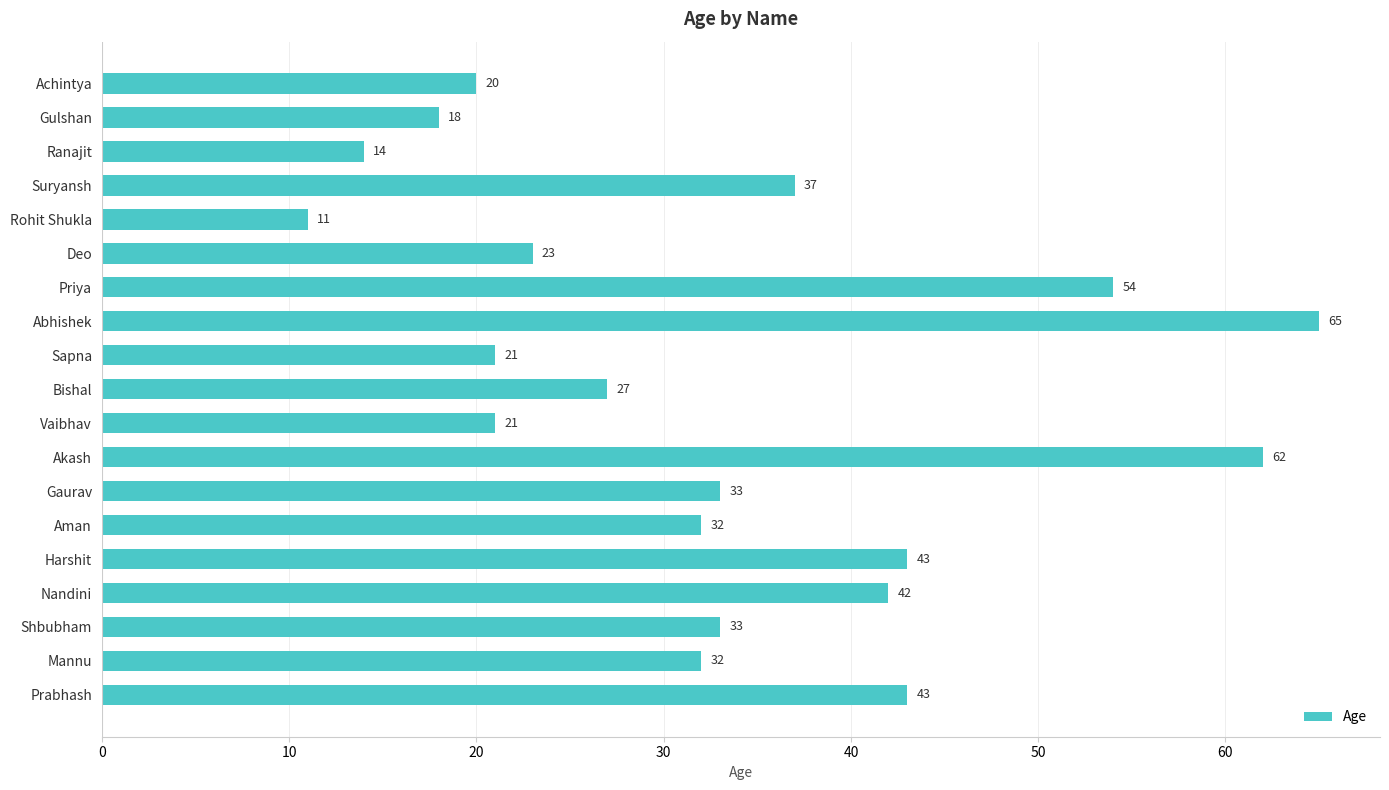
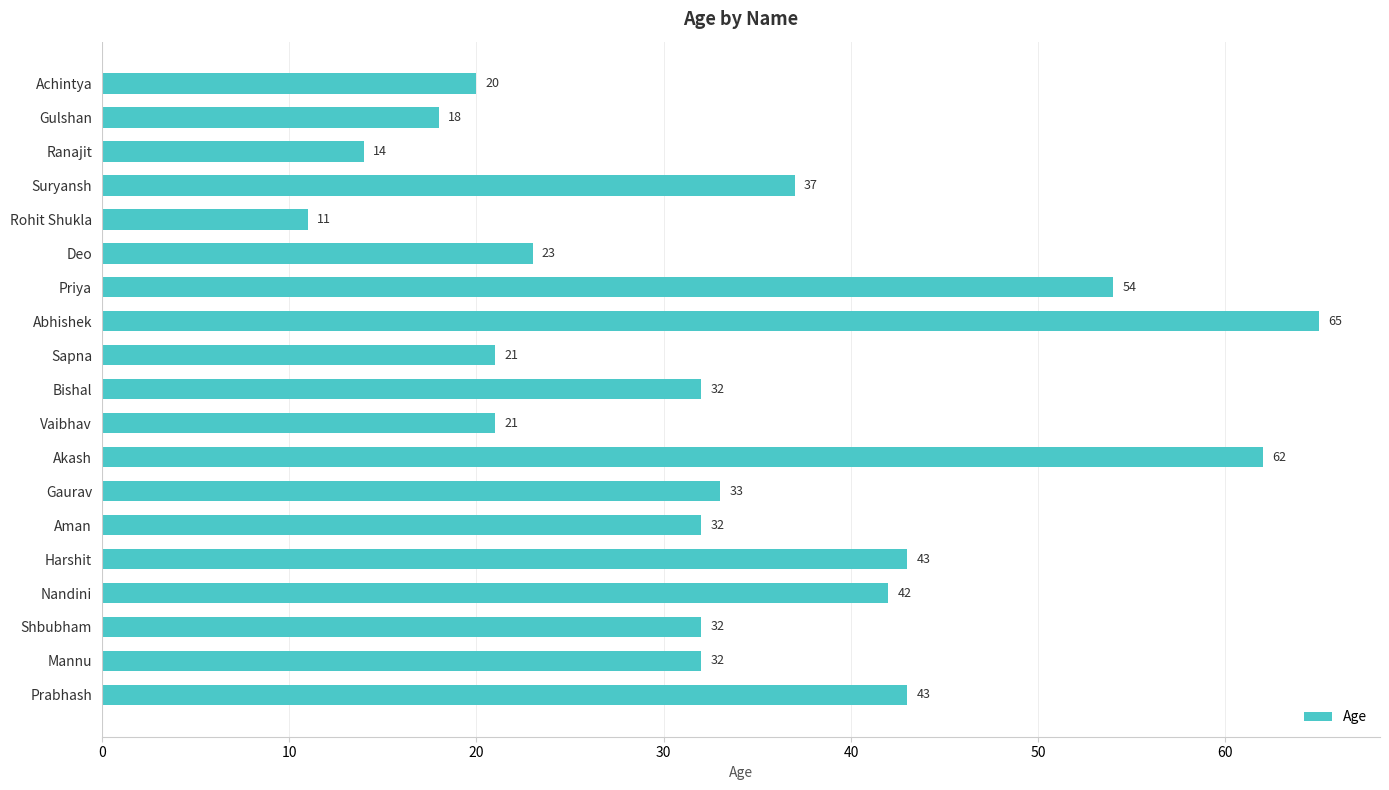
  {
    "Achintya": 20,
    "Gulshan": 18,
    "Ranajit": 14,
    "Suryansh": 37,
    "Rohit Shukla": 11,
    "Deo": 23,
    "Priya": 54,
    "Abhishek": 65,
    "Sapna": 21,
-   "Bishal": 27,
+   "Bishal": 32,
    "Vaibhav": 21,
    "Akash": 62,
    "Gaurav": 33,
    "Aman": 32,
    "Harshit": 43,
    "Nandini": 42,
-   "Shbubham": 33,
+   "Shbubham": 32,
    "Mannu": 32,
    "Prabhash": 43
  }
